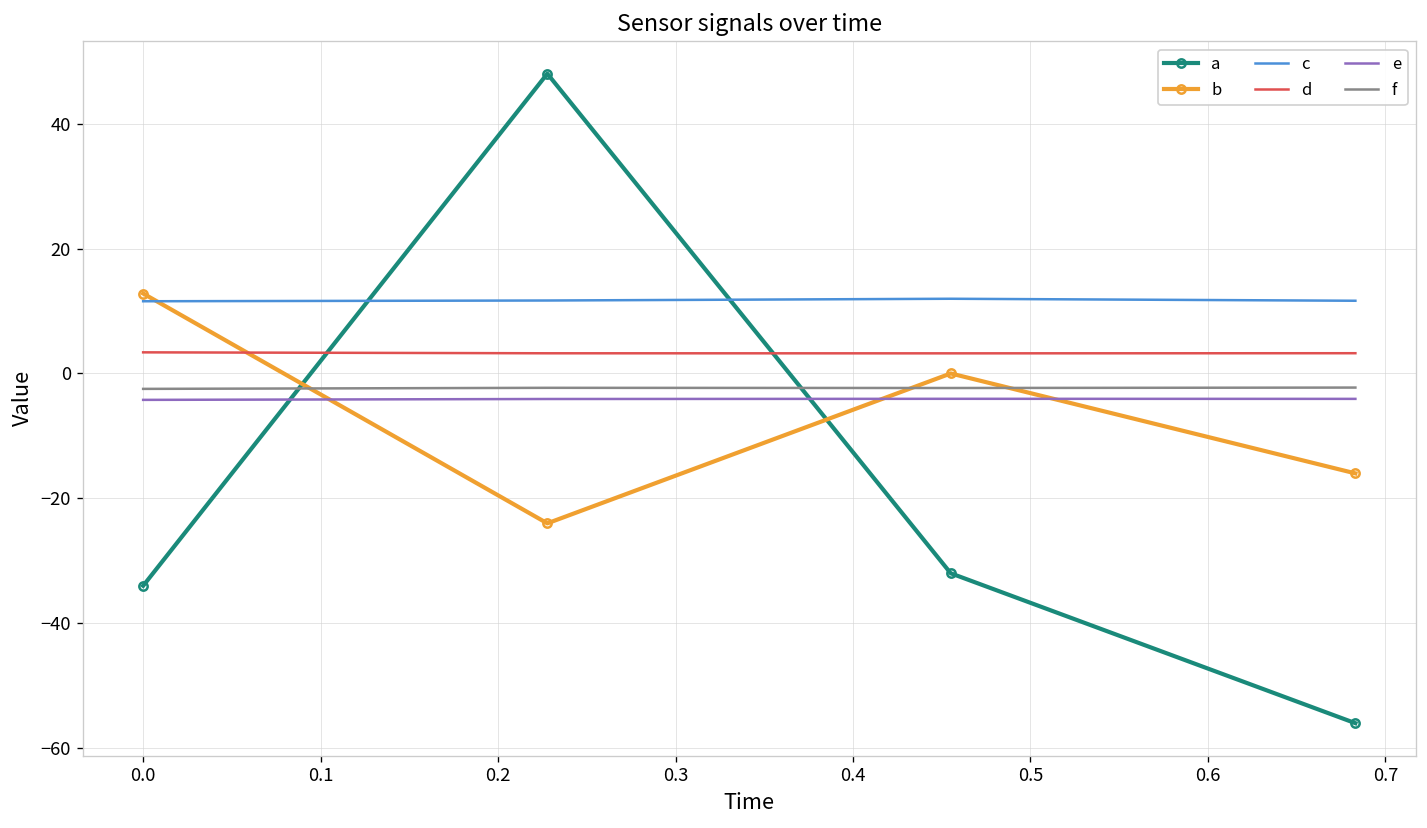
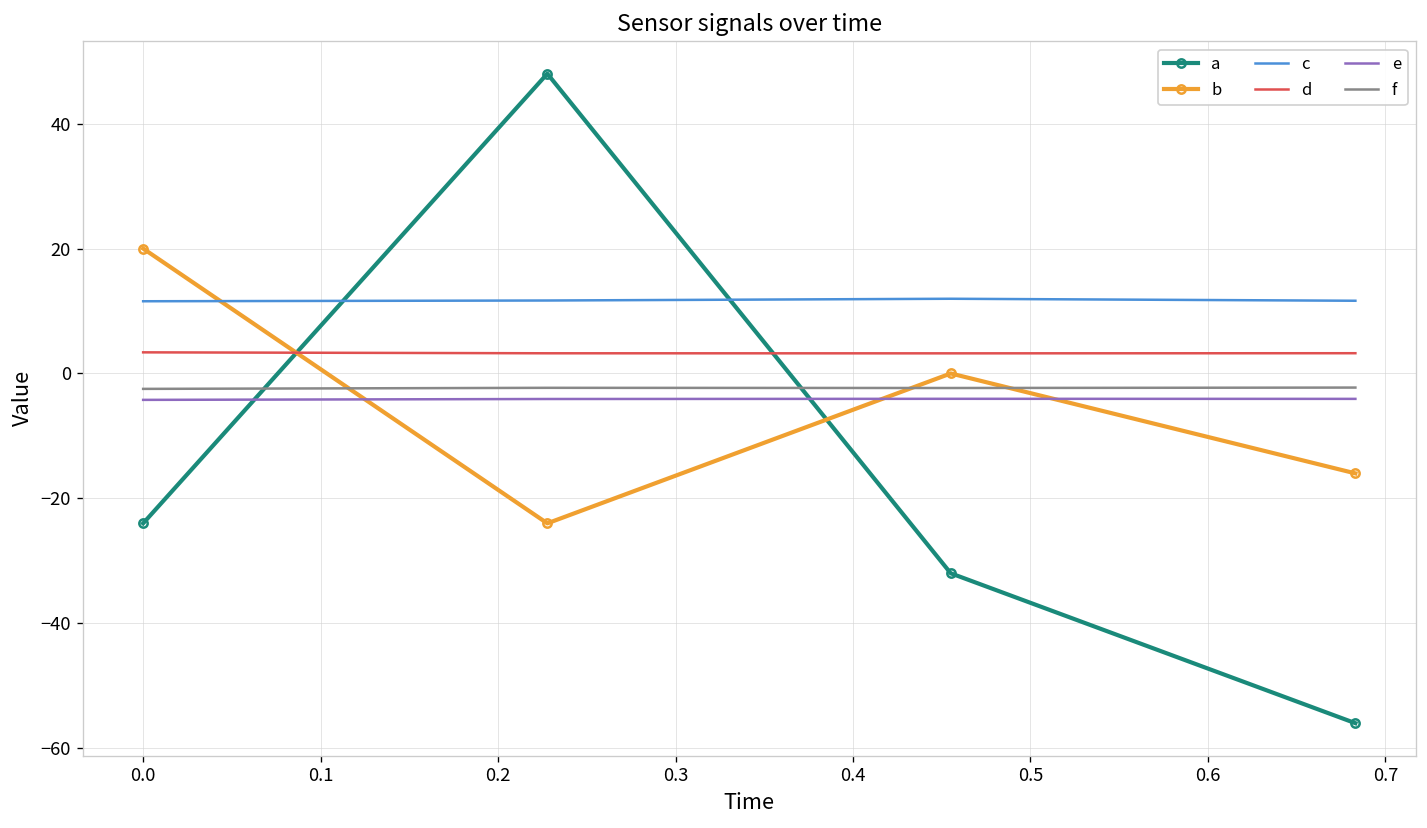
  {
    "a": {
-     "0.0": -34
+     "0.0": -24
    },
    "b": {
-     "0.0": 13
+     "0.0": 20
    },
    "c": {
      "0.0": 12
    },
    "d": {
      "0.0": 3
    },
    "e": {
      "0.0": -4
    },
    "f": {
      "0.0": -2
    }
  }
